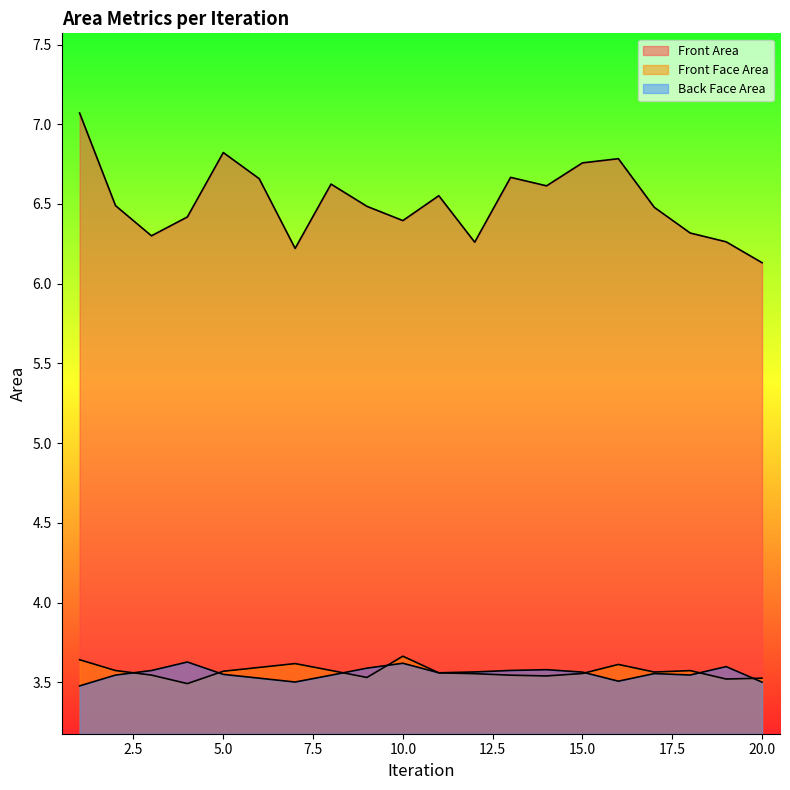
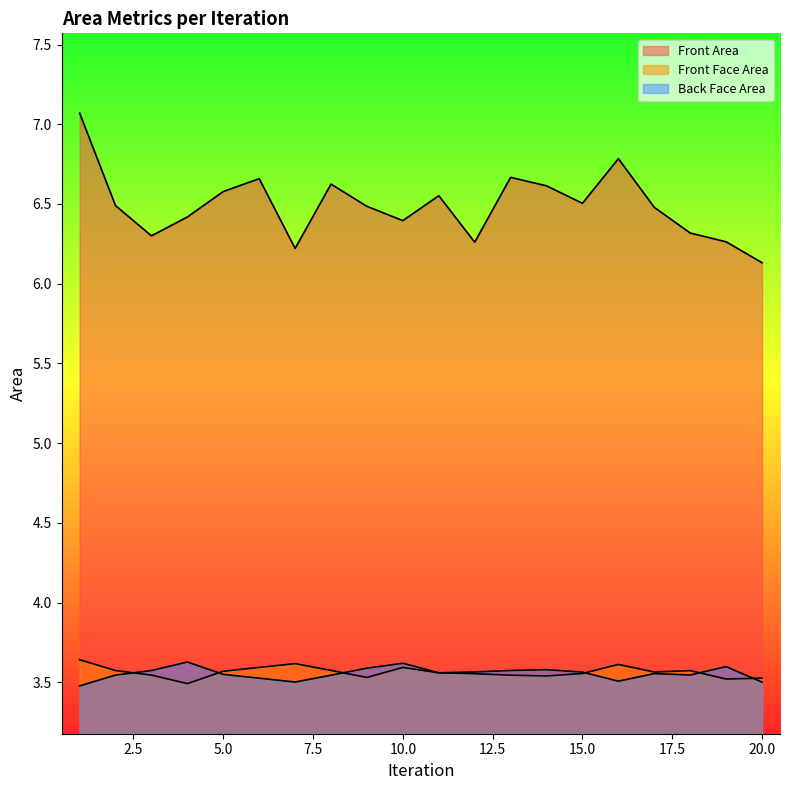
  {
    "Front Area": {
-     "5.0": 6.82,
+     "5.0": 6.58,
      "10.0": 6.40,
-     "15.0": 6.76,
+     "15.0": 6.50,
      "20.0": 6.13
    },
    "Front Face Area": {
      "5.0": 3.57,
-     "10.0": 3.66,
+     "10.0": 3.59,
      "20.0": 3.53
    },
    "Back Face Area": {
      "5.0": 3.55,
      "10.0": 3.62,
      "20.0": 3.50
    }
  }
